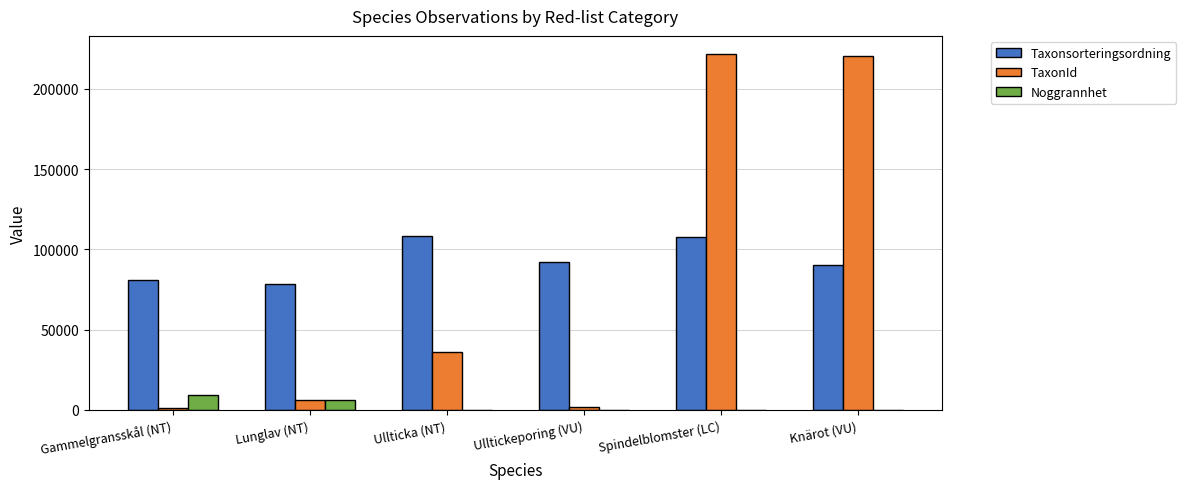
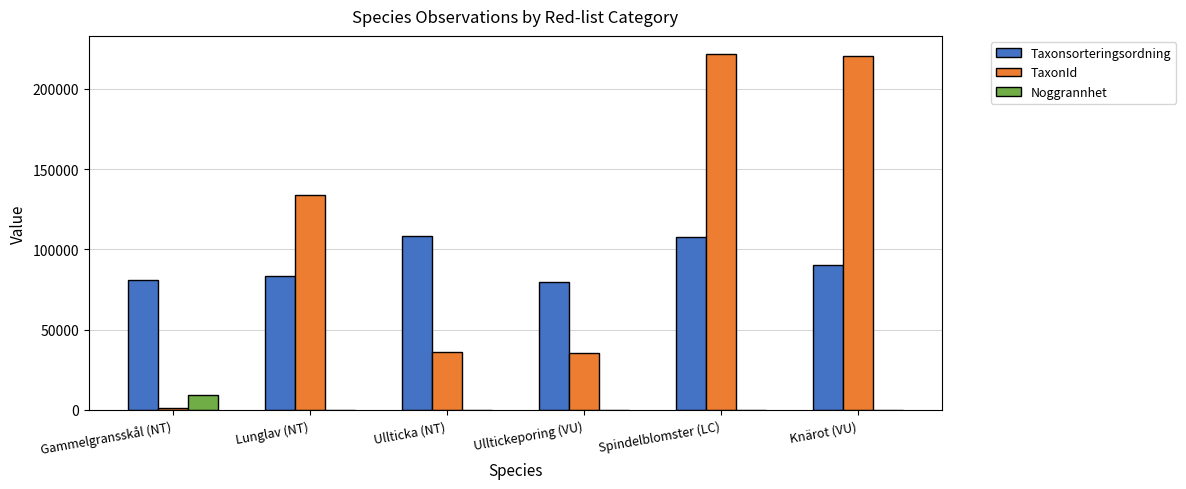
  {
    "Taxonsorteringsordning": {
      "Gammelgransskål (NT)": 81000,
-     "Lunglav (NT)": 79000,
+     "Lunglav (NT)": 84000,
      "Ullticka (NT)": 109000,
-     "Ulltickeporing (VU)": 92000,
+     "Ulltickeporing (VU)": 80000,
      "Spindelblomster (LC)": 107000,
      "Knärot (VU)": 91000
    },
    "TaxonId": {
-     "Lunglav (NT)": 6000,
+     "Lunglav (NT)": 134000,
      "Ullticka (NT)": 36000,
-     "Ulltickeporing (VU)": 2000,
+     "Ulltickeporing (VU)": 35000,
      "Spindelblomster (LC)": 222000,
      "Knärot (VU)": 221000
    },
    "Noggrannhet": {
      "Gammelgransskål (NT)": 10000,
-     "Lunglav (NT)": 6000
+     "Lunglav (NT)": 0
    }
  }
